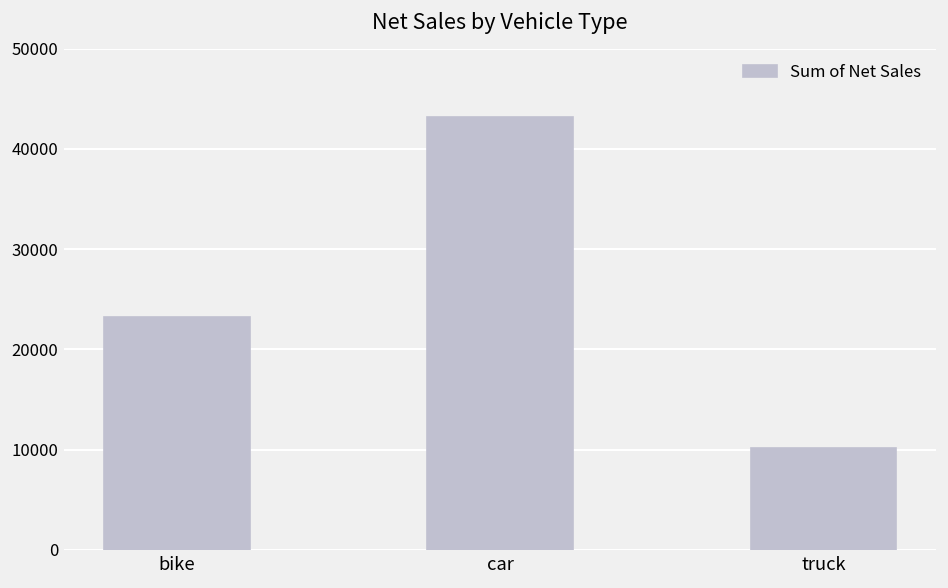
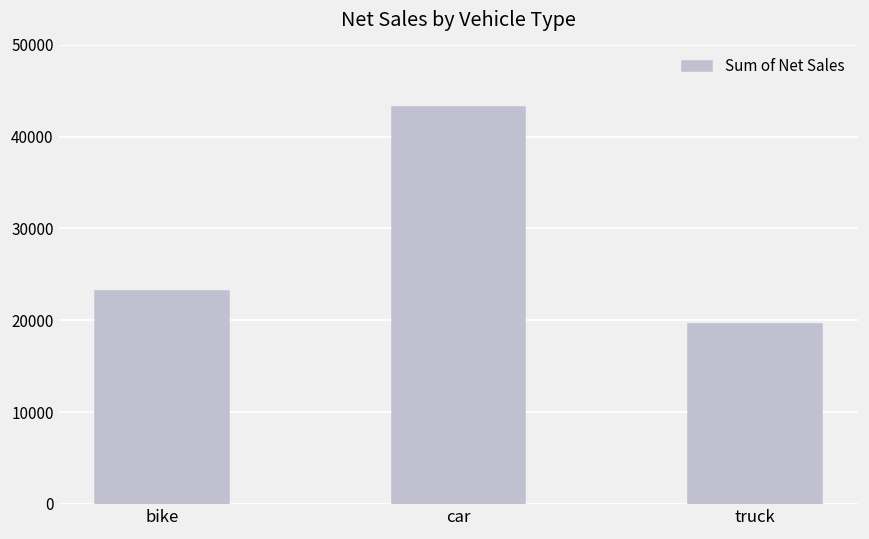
  {
    "bike": 23000,
    "car": 43000,
-   "truck": 10000
+   "truck": 20000
  }
